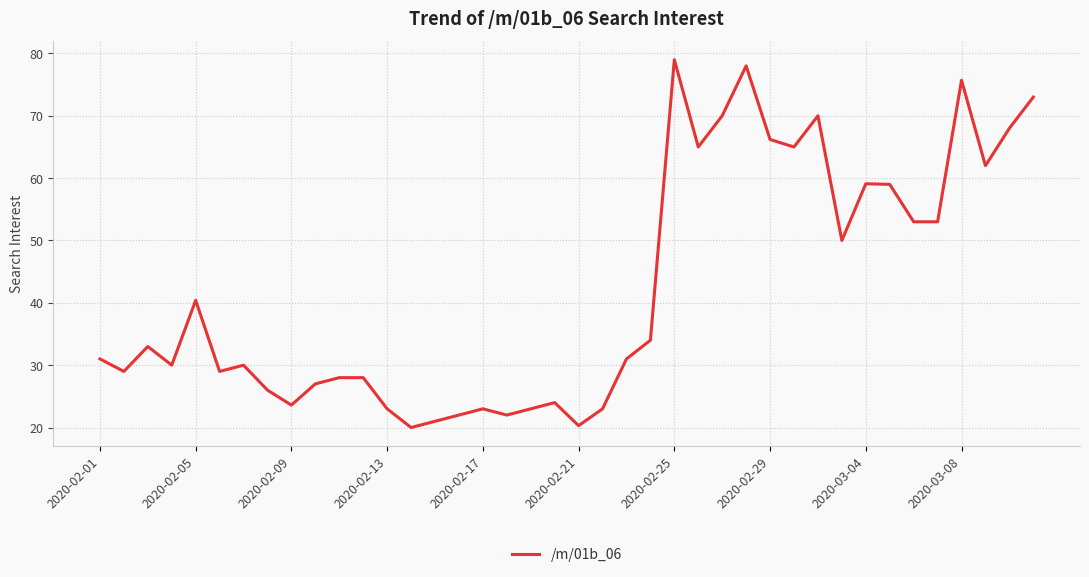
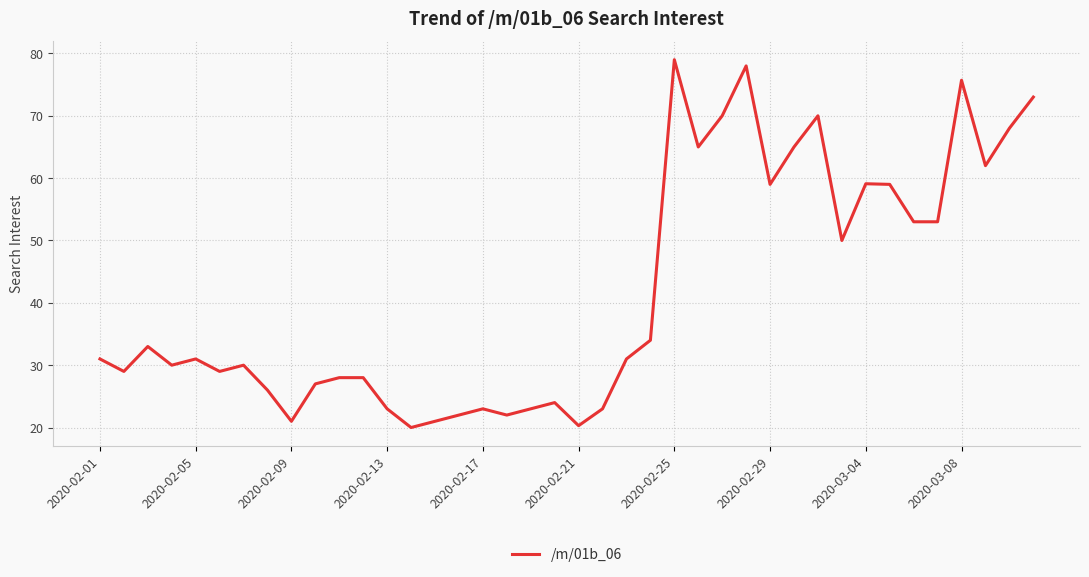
  {
    "2020-02-01": 31,
-   "2020-02-05": 40,
-   "2020-02-09": 24,
+   "2020-02-05": 31,
+   "2020-02-09": 21,
    "2020-02-13": 23,
    "2020-02-17": 23,
    "2020-02-21": 20,
    "2020-02-25": 79,
-   "2020-02-29": 66,
+   "2020-02-29": 59,
    "2020-03-04": 59,
    "2020-03-08": 76
  }
